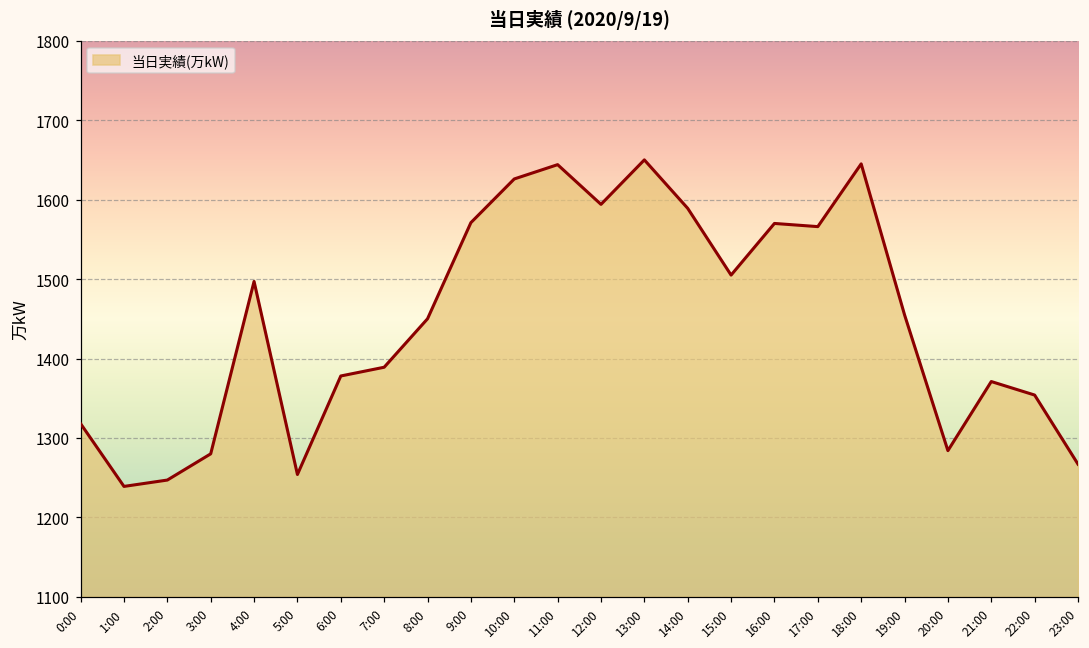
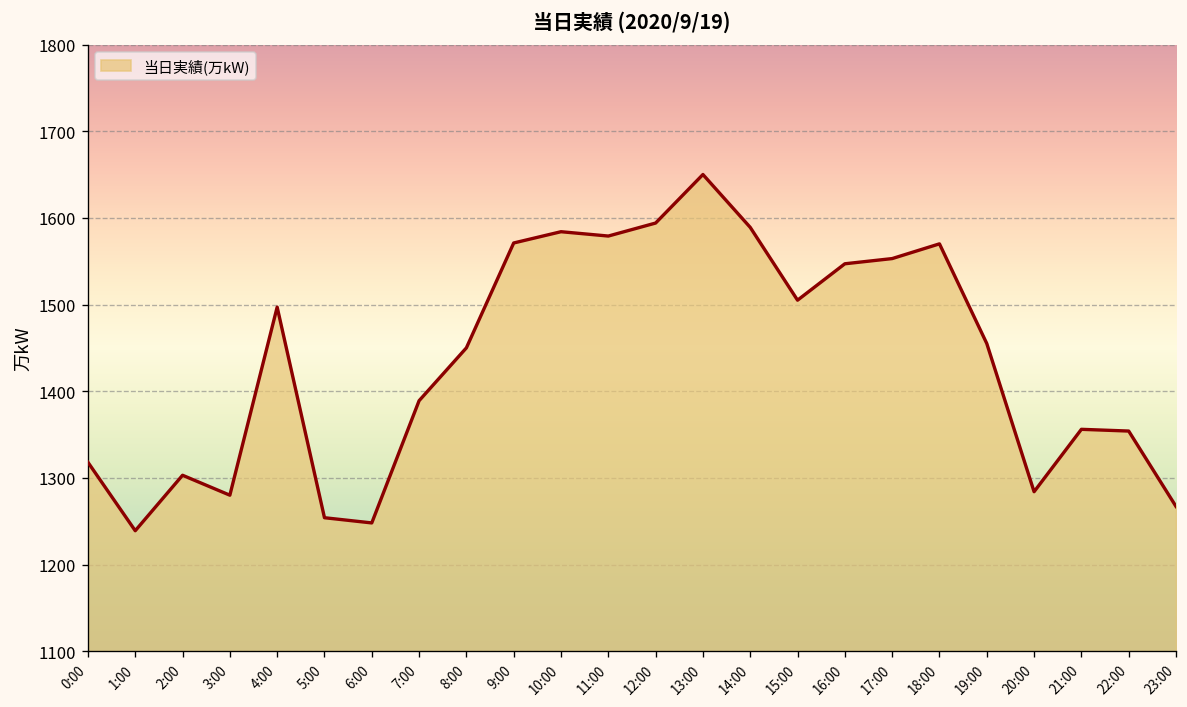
  {
    "0:00": 1320,
    "1:00": 1240,
-   "2:00": 1250,
+   "2:00": 1300,
    "3:00": 1280,
    "4:00": 1500,
    "5:00": 1250,
-   "6:00": 1380,
+   "6:00": 1250,
    "7:00": 1390,
    "8:00": 1450,
    "9:00": 1570,
-   "10:00": 1630,
-   "11:00": 1640,
+   "10:00": 1580,
+   "11:00": 1580,
    "12:00": 1590,
    "13:00": 1650,
    "14:00": 1590,
    "15:00": 1510,
-   "16:00": 1570,
-   "17:00": 1570,
-   "18:00": 1650,
+   "16:00": 1550,
+   "17:00": 1550,
+   "18:00": 1570,
    "19:00": 1460,
    "20:00": 1280,
-   "21:00": 1370,
+   "21:00": 1360,
    "22:00": 1350,
    "23:00": 1270
  }
